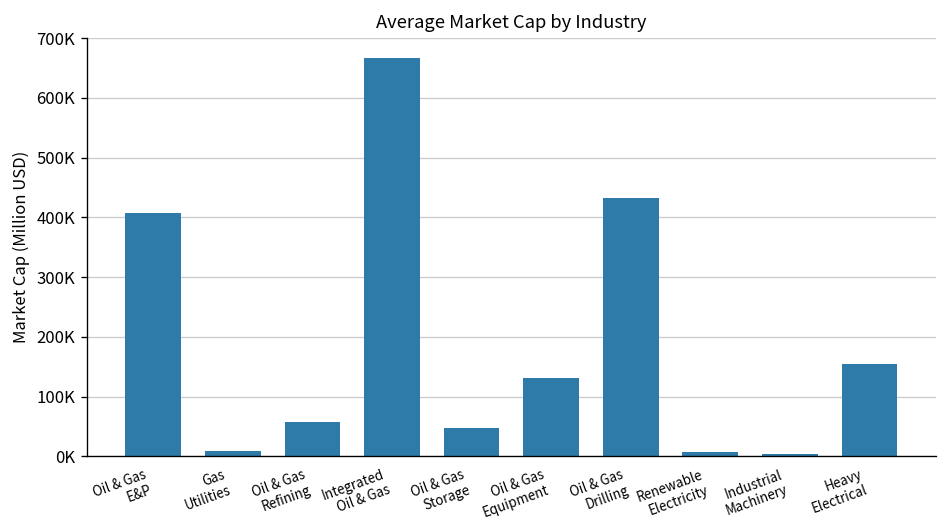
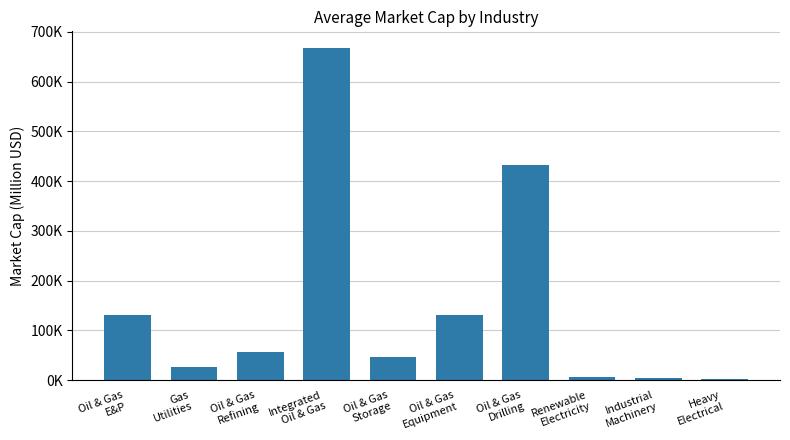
  {
-   "Oil & Gas E&P": 410000,
-   "Gas Utilities": 10000,
+   "Oil & Gas E&P": 130000,
+   "Gas Utilities": 30000,
    "Oil & Gas Refining": 60000,
    "Integrated Oil & Gas": 670000,
    "Oil & Gas Storage": 50000,
    "Oil & Gas Equipment": 130000,
    "Oil & Gas Drilling": 430000,
    "Renewable Electricity": 10000,
-   "Heavy Electrical": 150000
+   "Heavy Electrical": 0
  }
